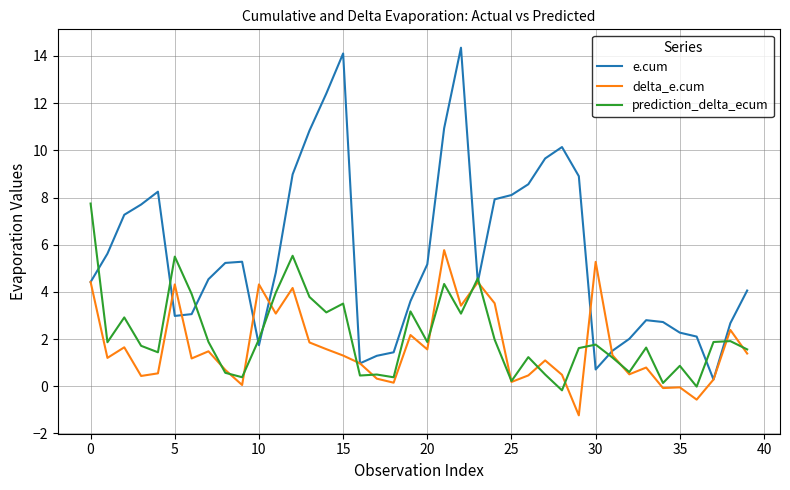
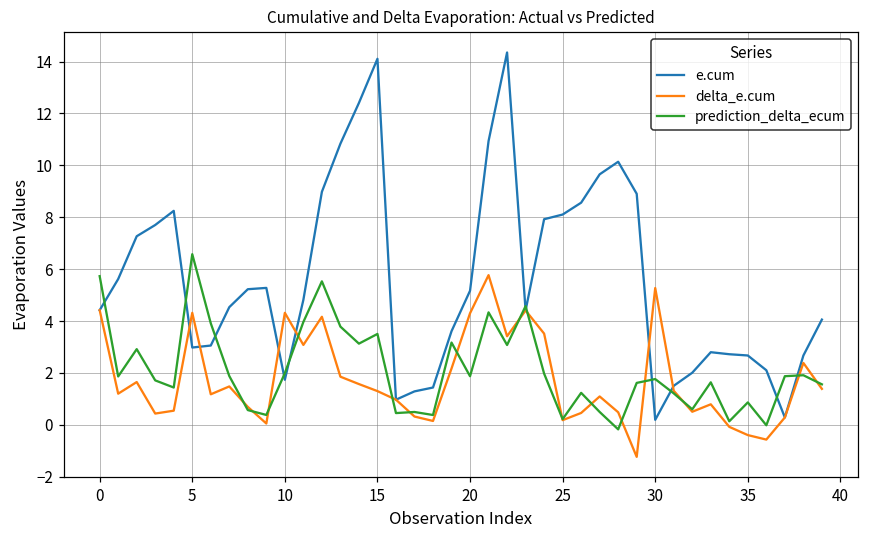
  {
    "e.cum": {
      "5": 3.0,
      "10": 1.7,
      "15": 14.1,
      "20": 5.2,
      "25": 8.1,
-     "30": 0.7,
-     "35": 2.3
+     "30": 0.2,
+     "35": 2.7
    },
    "delta_e.cum": {
      "5": 4.3,
      "10": 4.3,
      "15": 1.3,
-     "20": 1.6,
+     "20": 4.3,
      "30": 5.3,
-     "35": 0.0
+     "35": -0.4
    },
    "prediction_delta_ecum": {
-     "0": 7.7,
-     "5": 5.5,
+     "0": 5.7,
+     "5": 6.6,
      "10": 2.0,
      "15": 3.5,
      "20": 1.9,
      "30": 1.8,
      "35": 0.9
    }
  }
